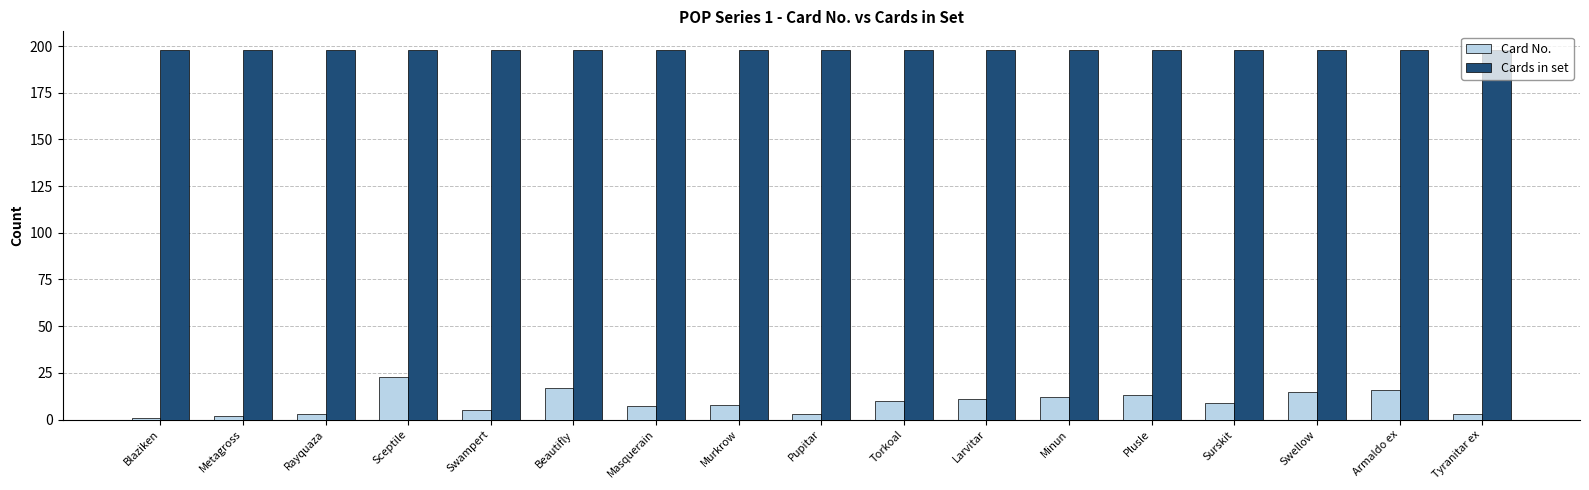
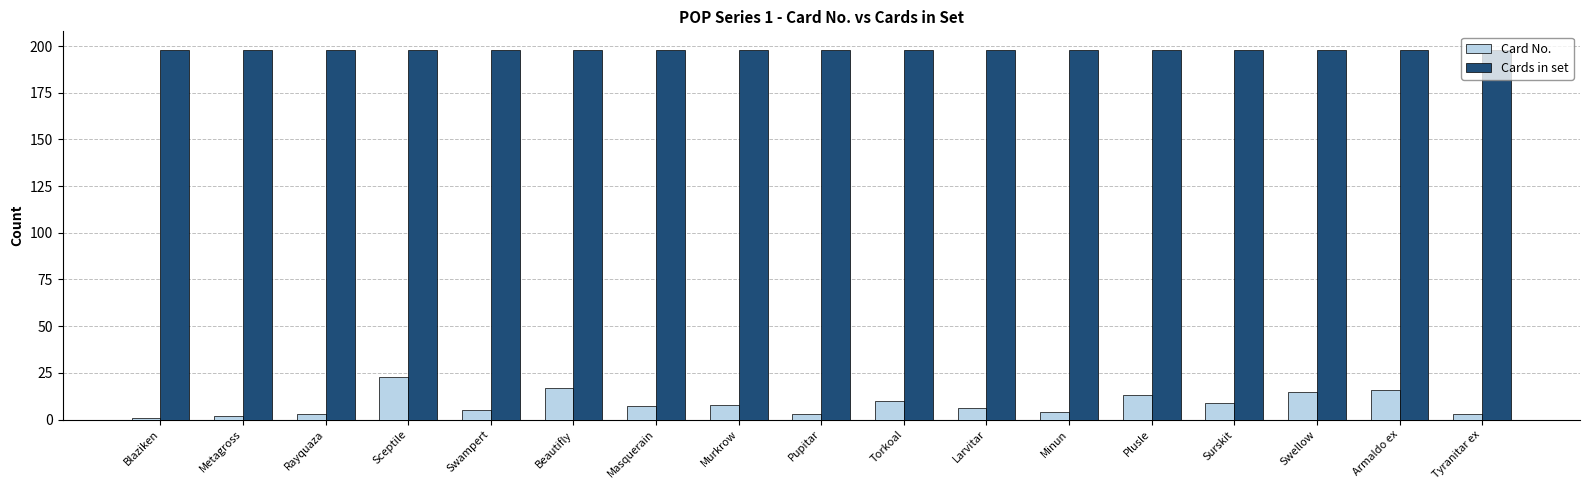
  {
    "Card No.": {
      "Metagross": 2,
      "Rayquaza": 3,
      "Sceptile": 23,
      "Swampert": 5,
      "Beautifly": 17,
      "Masquerain": 7,
      "Murkrow": 8,
      "Pupitar": 3,
      "Torkoal": 10,
-     "Larvitar": 11,
-     "Minun": 12,
+     "Larvitar": 6,
+     "Minun": 4,
      "Plusle": 13,
      "Surskit": 9,
      "Swellow": 15,
      "Armaldo ex": 16,
      "Tyranitar ex": 3
    },
    "Cards in set": {
      "Blaziken": 198,
      "Metagross": 198,
      "Rayquaza": 198,
      "Sceptile": 198,
      "Swampert": 198,
      "Beautifly": 198,
      "Masquerain": 198,
      "Murkrow": 198,
      "Pupitar": 198,
      "Torkoal": 198,
      "Larvitar": 198,
      "Minun": 198,
      "Plusle": 198,
      "Surskit": 198,
      "Swellow": 198,
      "Armaldo ex": 198
    }
  }
